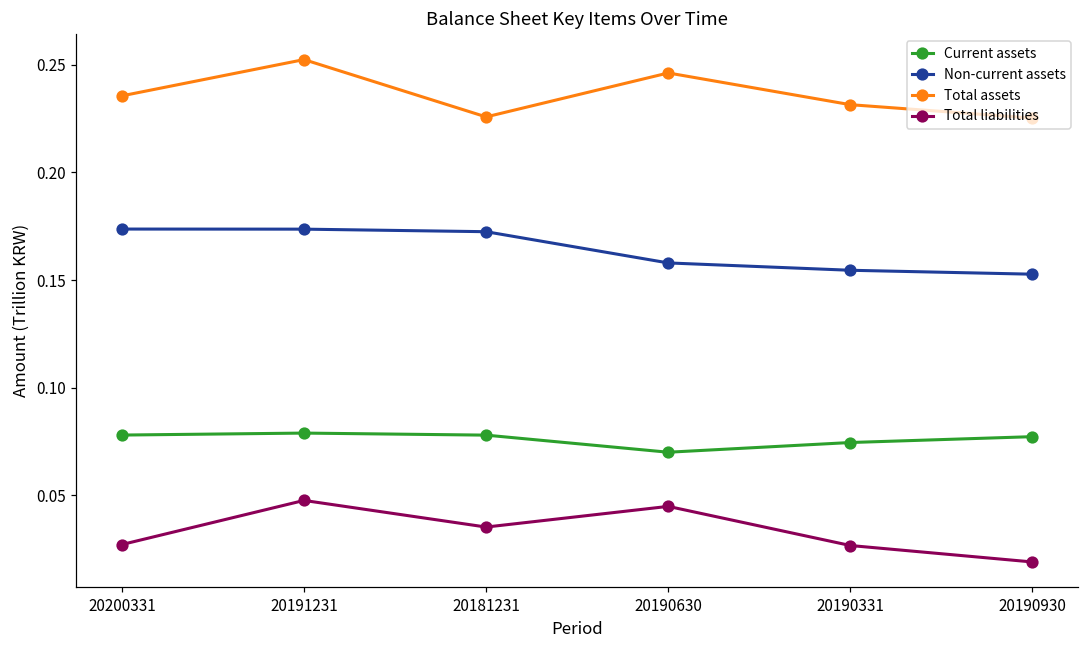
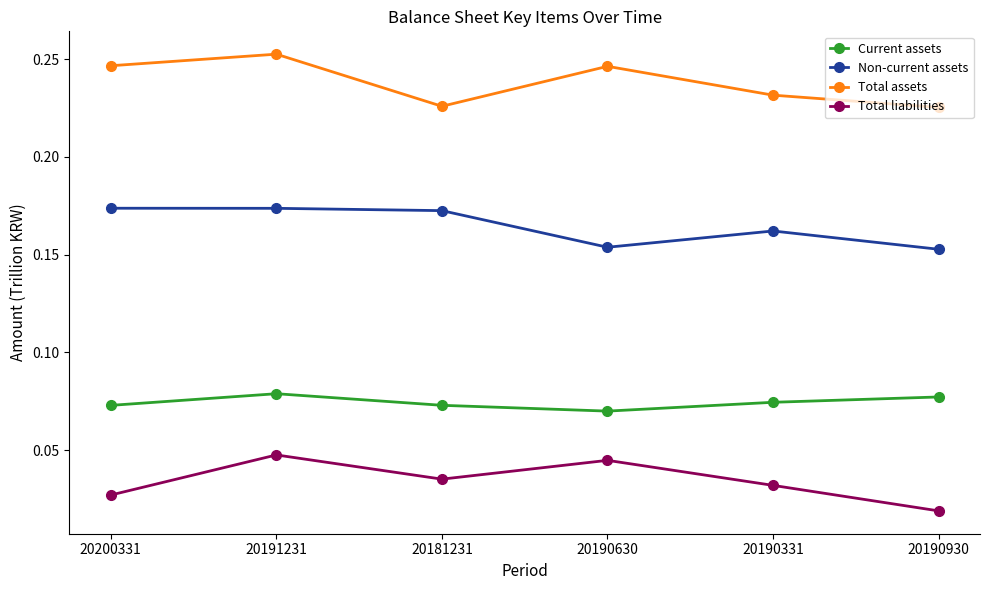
  {
    "Current assets": {
-     "20200331": 0.078,
+     "20200331": 0.073,
      "20191231": 0.079,
-     "20181231": 0.078,
+     "20181231": 0.073,
      "20190630": 0.070,
      "20190331": 0.074,
      "20190930": 0.077
    },
    "Non-current assets": {
      "20200331": 0.174,
      "20191231": 0.174,
      "20181231": 0.172,
-     "20190630": 0.158,
-     "20190331": 0.155,
+     "20190630": 0.154,
+     "20190331": 0.162,
      "20190930": 0.153
    },
    "Total assets": {
-     "20200331": 0.236,
+     "20200331": 0.247,
      "20191231": 0.252,
      "20181231": 0.226,
      "20190630": 0.246,
      "20190331": 0.232
    },
    "Total liabilities": {
      "20200331": 0.027,
      "20191231": 0.048,
      "20181231": 0.035,
      "20190630": 0.045,
-     "20190331": 0.027,
+     "20190331": 0.032,
      "20190930": 0.019
    }
  }
